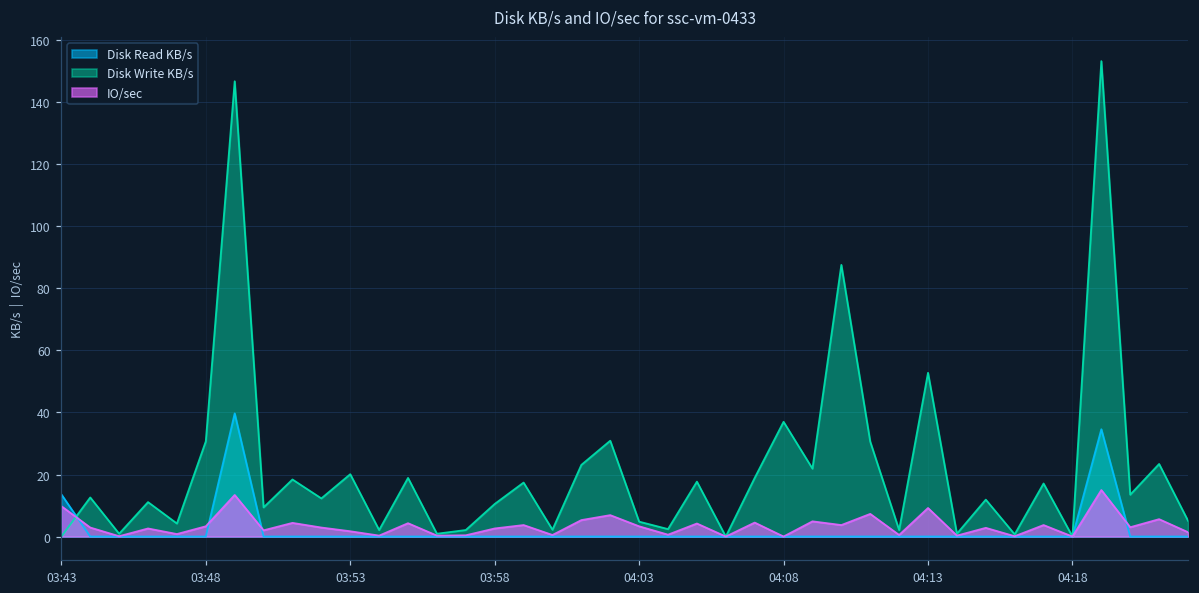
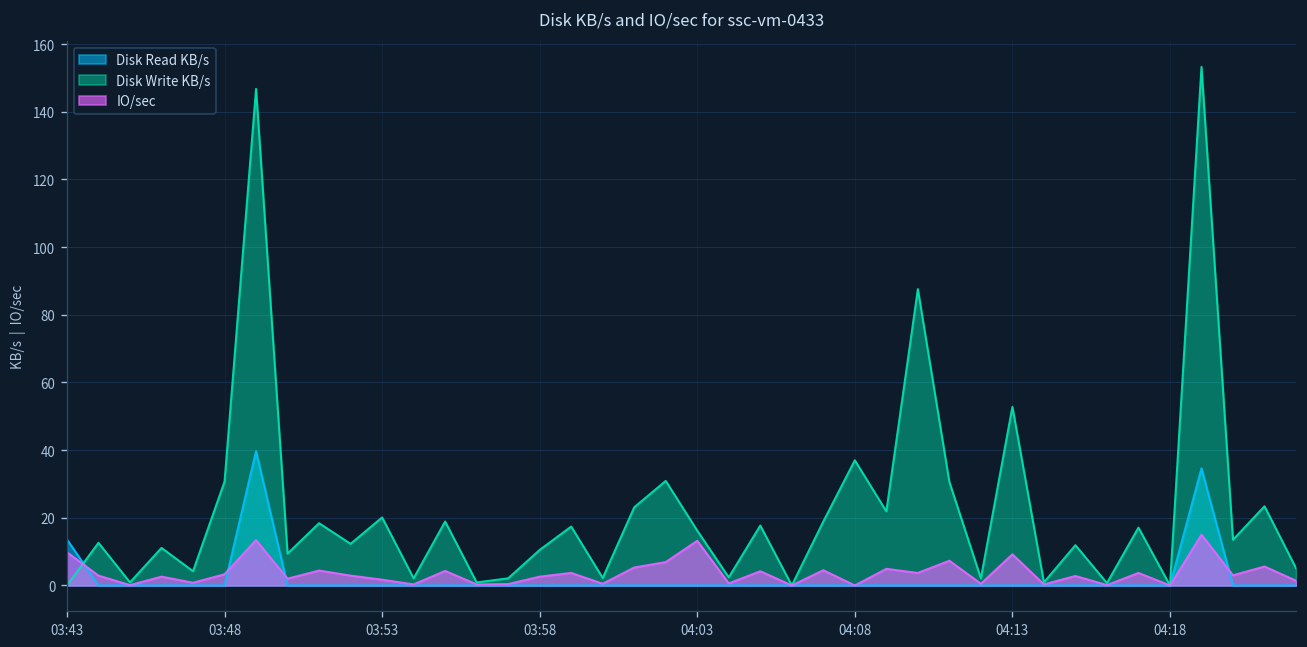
  {
    "Disk Read KB/s": {
      "03:43": 14,
      "03:48": 0,
      "03:53": 0,
      "03:58": 0,
      "04:03": 0,
      "04:13": 0
    },
    "Disk Write KB/s": {
      "03:43": 0,
      "03:48": 31,
      "03:53": 20,
      "03:58": 11,
-     "04:03": 5,
+     "04:03": 16,
      "04:08": 37,
      "04:13": 53
    },
    "IO/sec": {
      "03:43": 10,
      "03:48": 3,
      "03:53": 2,
      "03:58": 3,
-     "04:03": 3,
+     "04:03": 13,
      "04:13": 9
    }
  }
